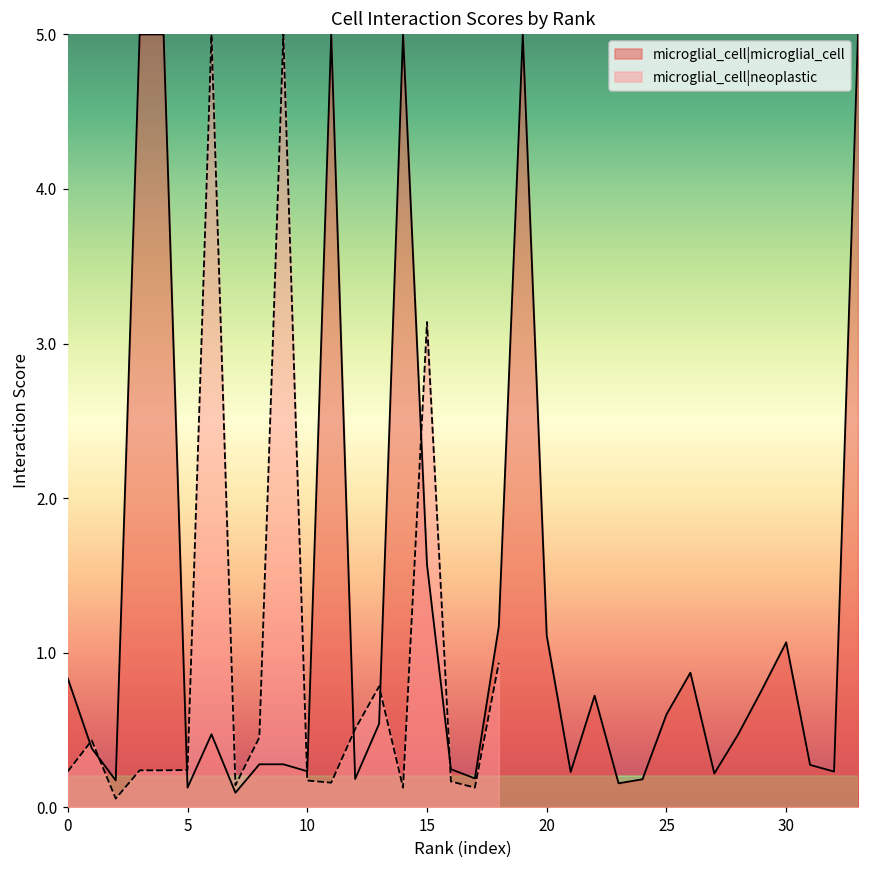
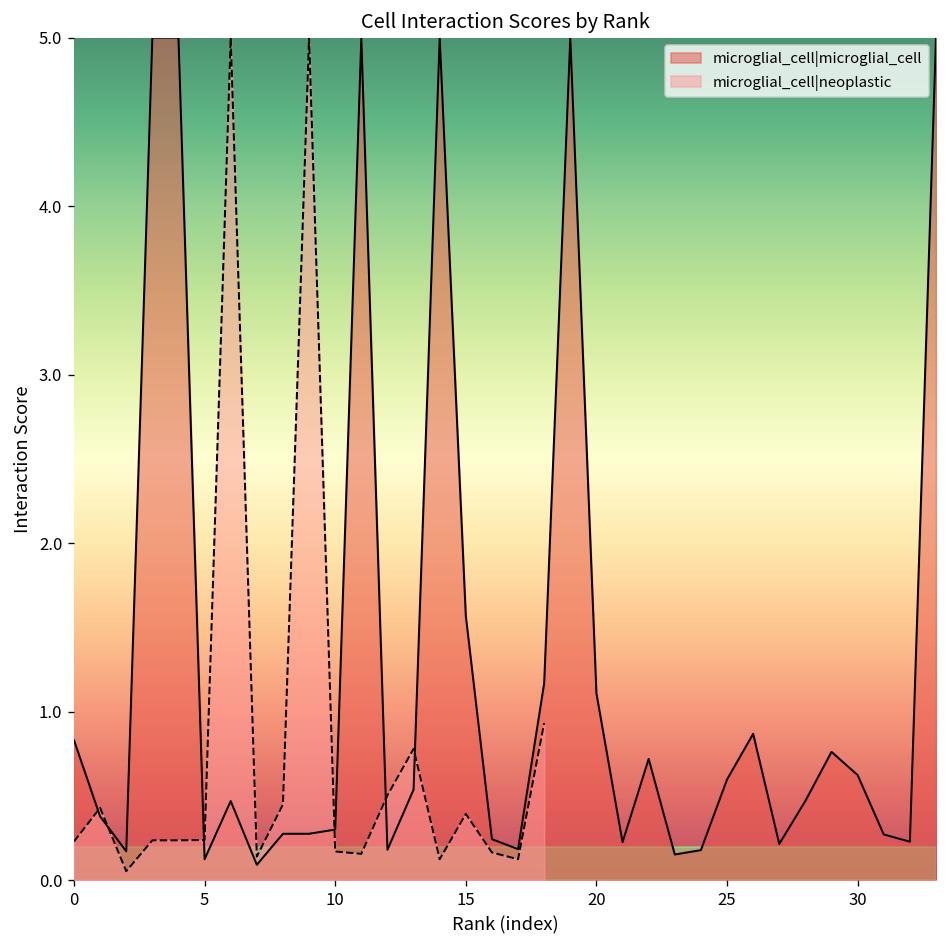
  {
    "microglial_cell|microglial_cell": {
      "0": 0.83,
-     "10": 0.23,
+     "10": 0.30,
      "15": 1.57,
      "20": 1.11,
      "25": 0.60,
-     "30": 1.07
+     "30": 0.63
    },
    "microglial_cell|neoplastic": {
      "0": 0.23,
      "5": 0.24,
-     "15": 3.14
+     "15": 0.40
    }
  }
